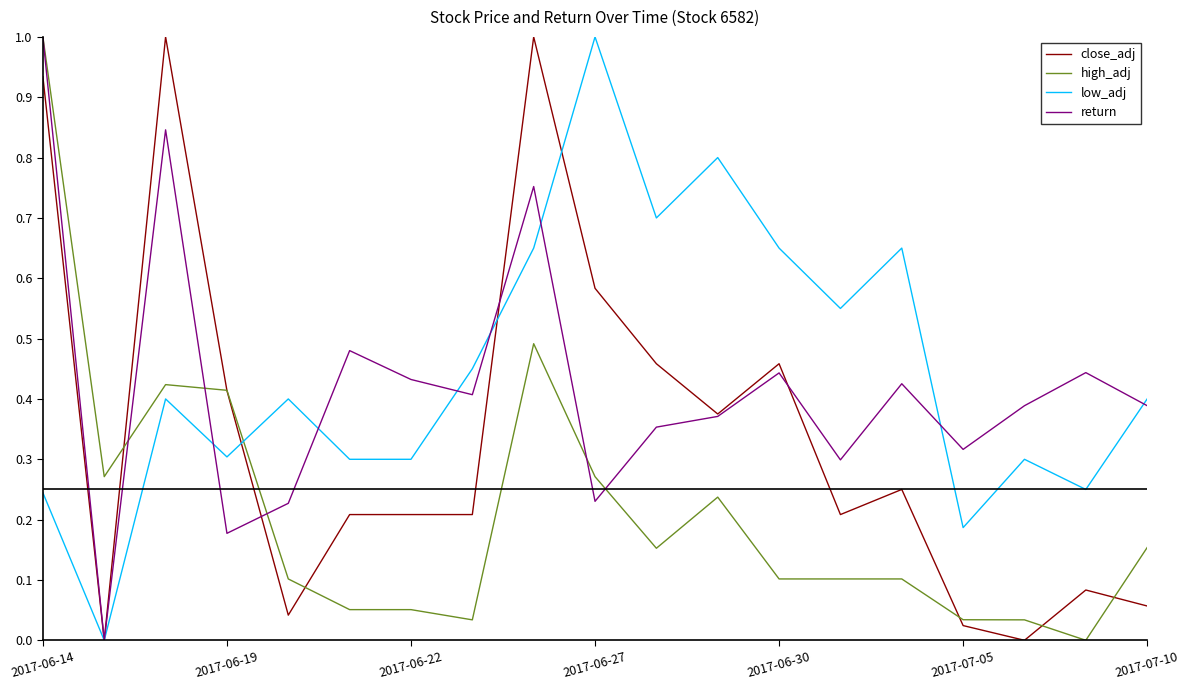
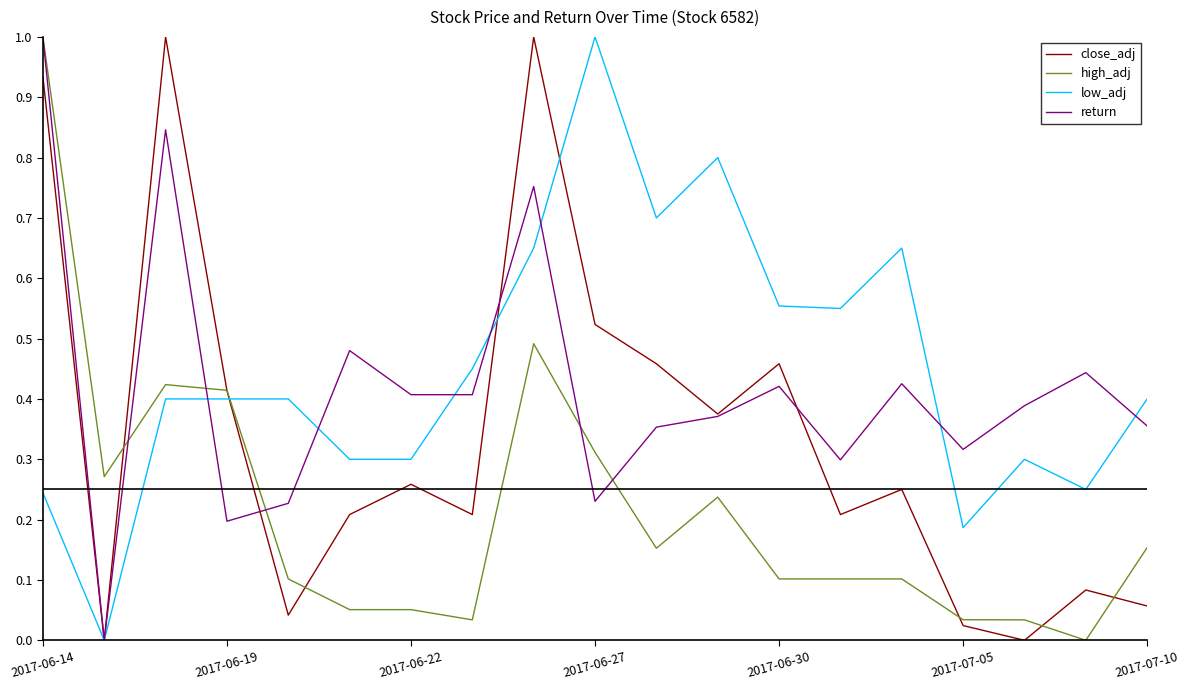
  {
    "close_adj": {
      "2017-06-14": 0.93,
-     "2017-06-22": 0.21,
-     "2017-06-27": 0.58,
+     "2017-06-22": 0.26,
+     "2017-06-27": 0.52,
      "2017-06-30": 0.46,
      "2017-07-05": 0.02,
      "2017-07-10": 0.06
    },
    "high_adj": {
      "2017-06-22": 0.05,
-     "2017-06-27": 0.27,
+     "2017-06-27": 0.31,
      "2017-06-30": 0.10,
      "2017-07-05": 0.03,
      "2017-07-10": 0.15
    },
    "low_adj": {
      "2017-06-14": 0.24,
-     "2017-06-19": 0.30,
+     "2017-06-19": 0.40,
      "2017-06-22": 0.30,
      "2017-06-27": 1.00,
-     "2017-06-30": 0.65,
+     "2017-06-30": 0.55,
      "2017-07-05": 0.19,
      "2017-07-10": 0.40
    },
    "return": {
-     "2017-06-19": 0.18,
-     "2017-06-22": 0.43,
+     "2017-06-19": 0.20,
+     "2017-06-22": 0.41,
      "2017-06-27": 0.23,
-     "2017-06-30": 0.44,
+     "2017-06-30": 0.42,
      "2017-07-05": 0.32,
-     "2017-07-10": 0.39
+     "2017-07-10": 0.36
    }
  }
